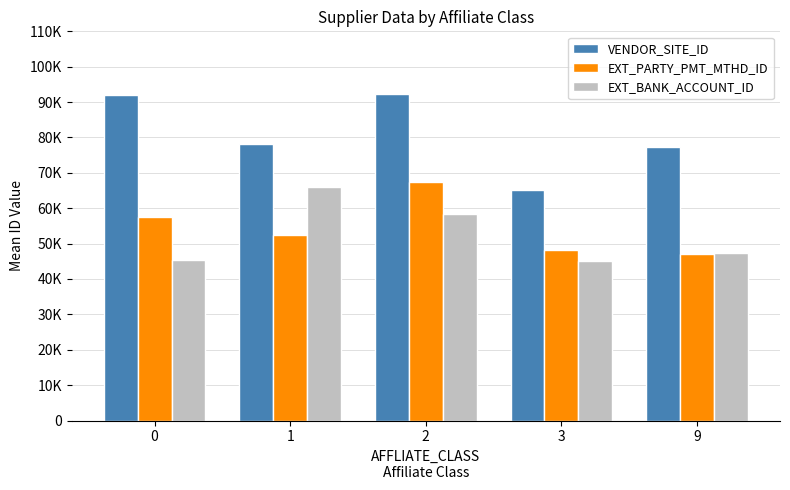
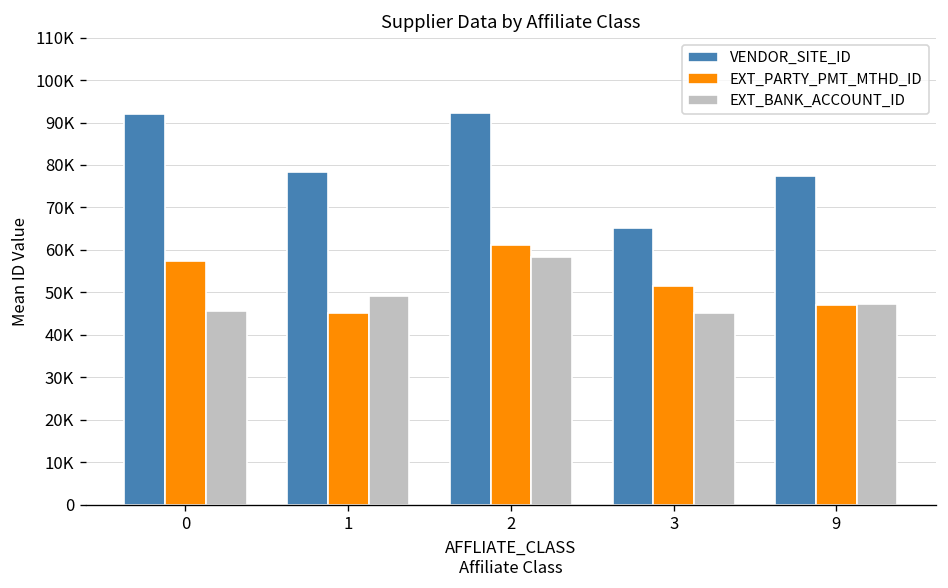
  {
    "VENDOR_SITE_ID": {
      "0": 92000,
      "1": 78000,
      "2": 92000,
      "3": 65000,
      "9": 77000
    },
    "EXT_PARTY_PMT_MTHD_ID": {
      "0": 57000,
-     "1": 52000,
-     "2": 68000,
-     "3": 48000,
+     "1": 45000,
+     "2": 61000,
+     "3": 51000,
      "9": 47000
    },
    "EXT_BANK_ACCOUNT_ID": {
      "0": 46000,
-     "1": 66000,
+     "1": 49000,
      "2": 58000,
      "3": 45000,
      "9": 47000
    }
  }
